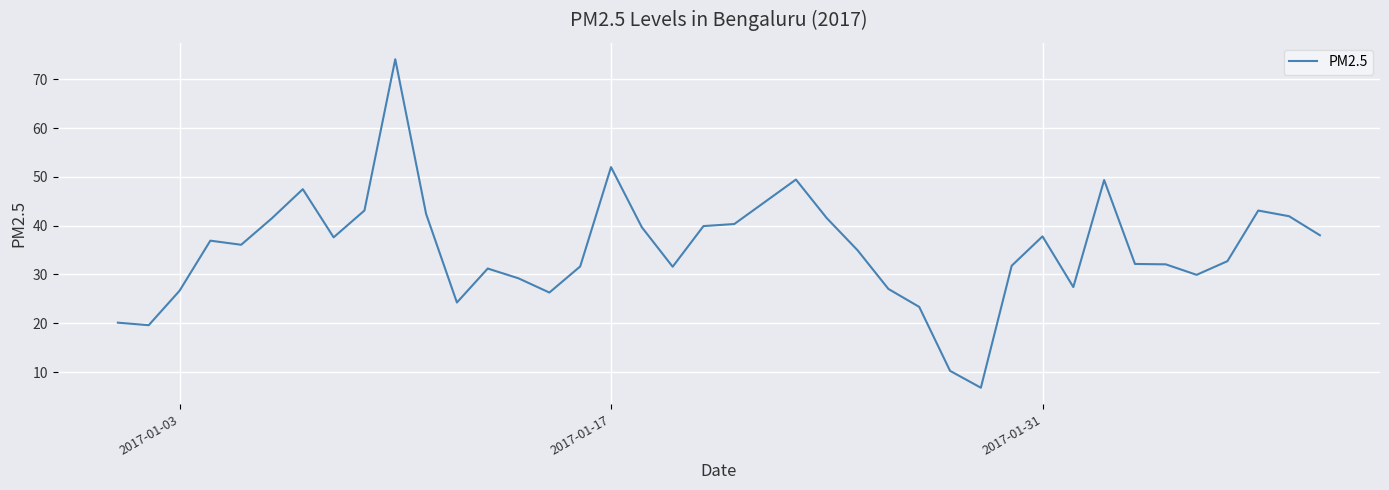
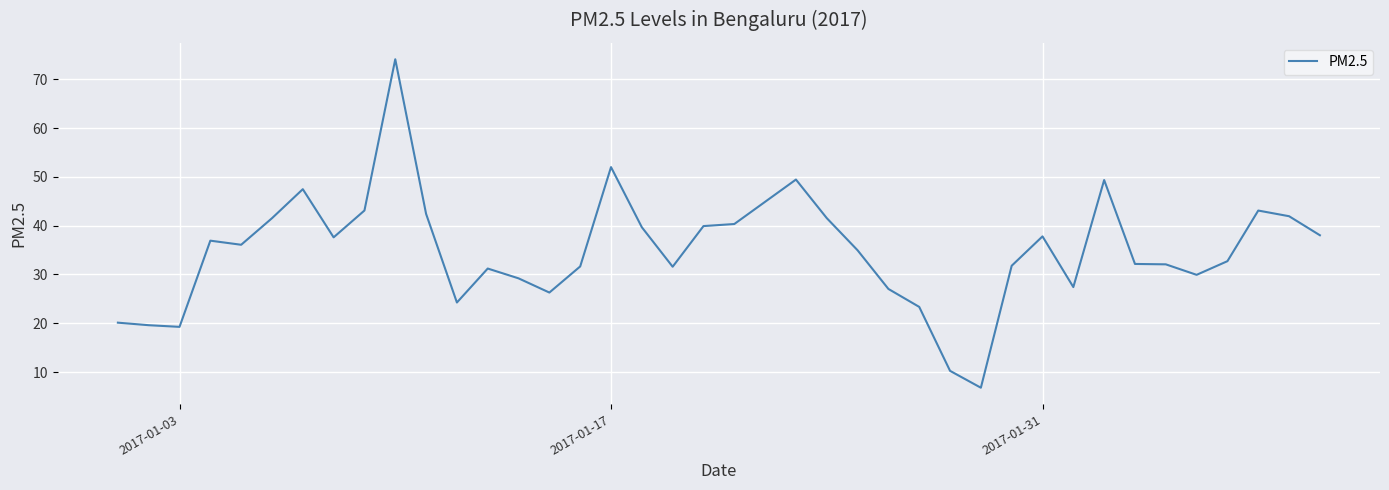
  {
-   "2017-01-03": 27,
+   "2017-01-03": 19,
    "2017-01-17": 52,
    "2017-01-31": 38
  }
